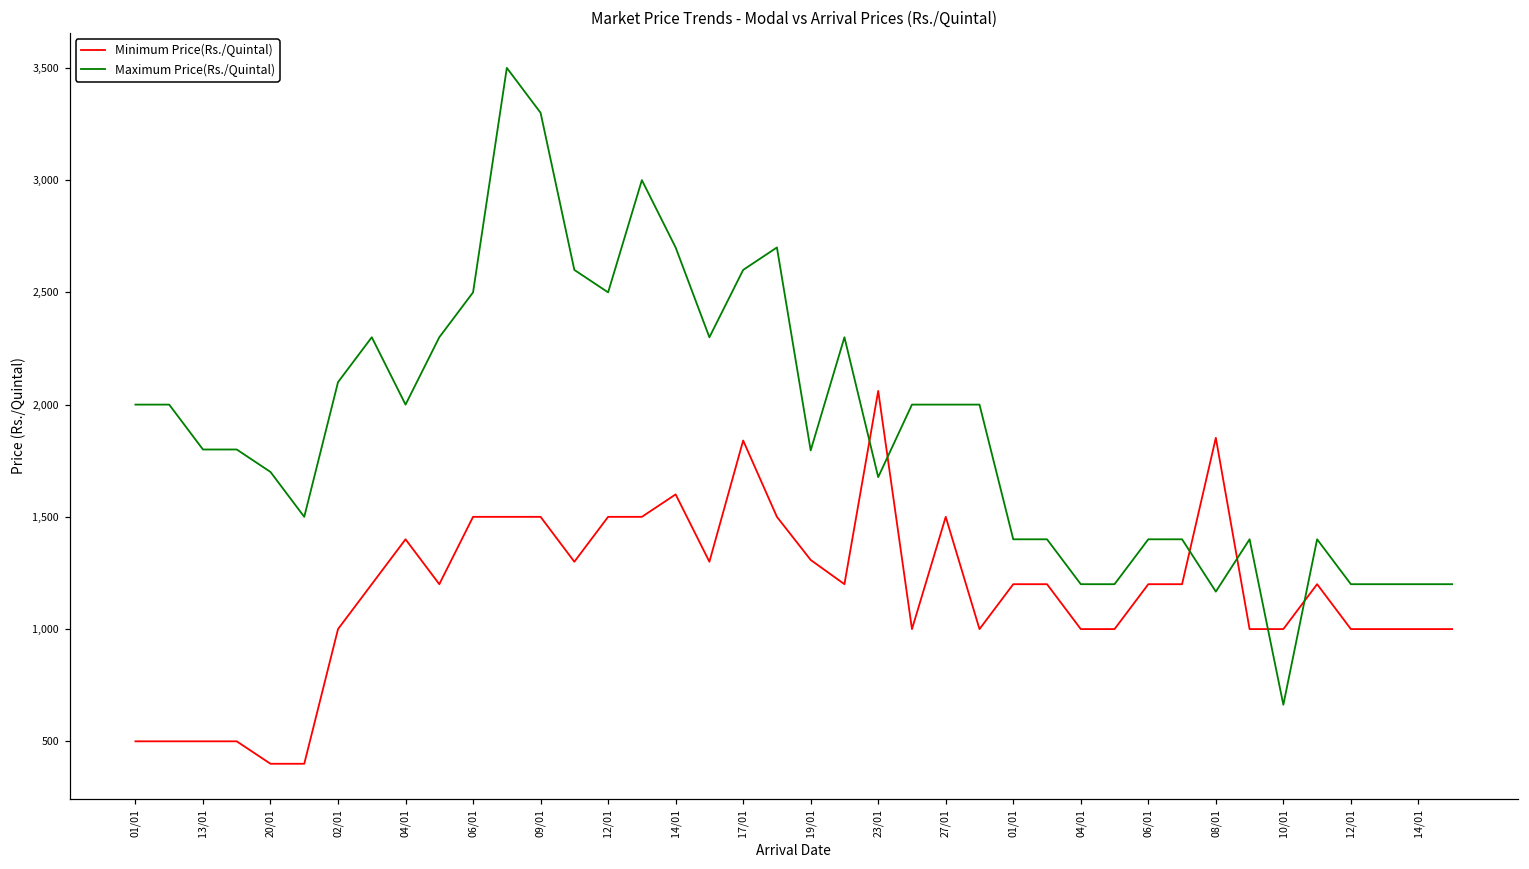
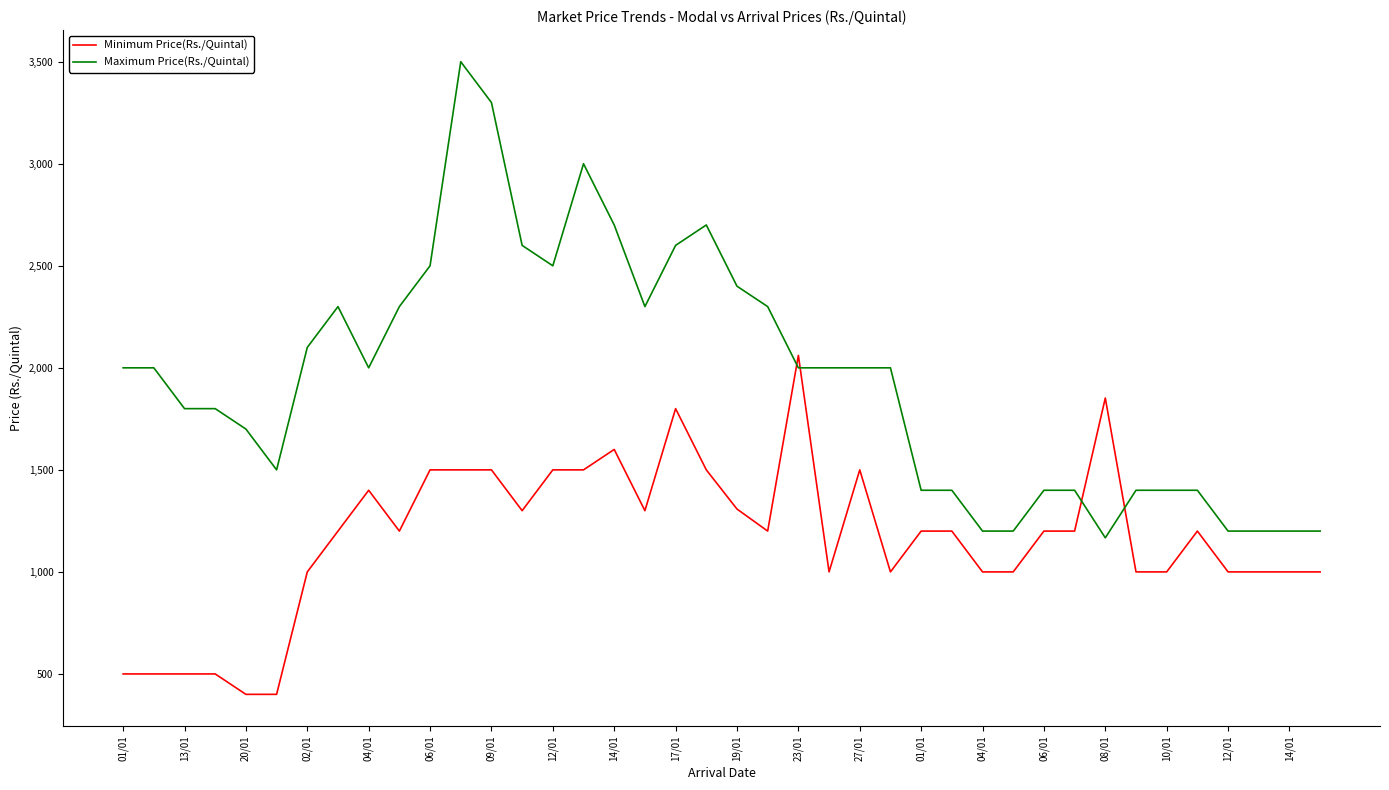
  {
    "Minimum Price(Rs./Quintal)": {
      "20/01": "400",
-     "17/01": "1,840",
+     "17/01": "1,800",
      "19/01": "1,310",
      "23/01": "2,060",
      "08/01": "1,850",
      "10/01": "1,000"
    },
    "Maximum Price(Rs./Quintal)": {
      "20/01": "1,700",
      "17/01": "2,600",
-     "19/01": "1,800",
-     "23/01": "1,680",
+     "19/01": "2,400",
+     "23/01": "2,000",
      "08/01": "1,170",
-     "10/01": "660"
+     "10/01": "1,400"
    }
  }
